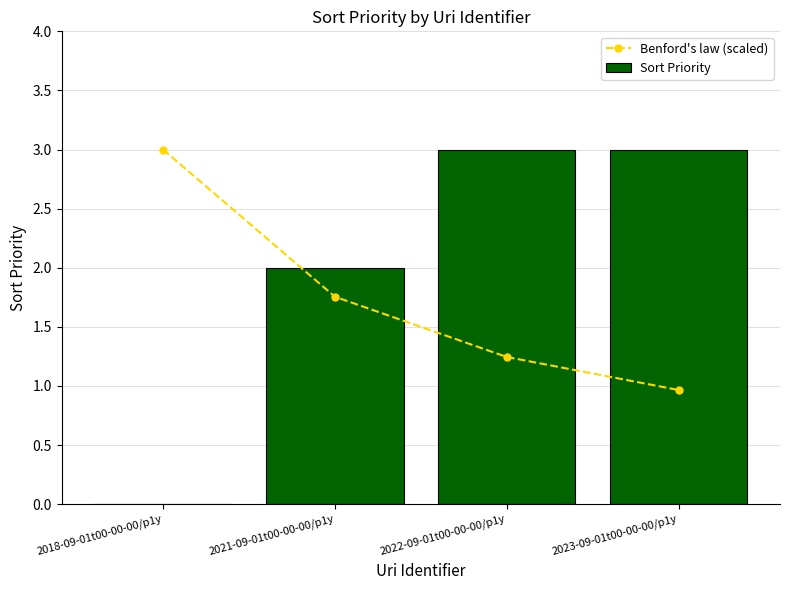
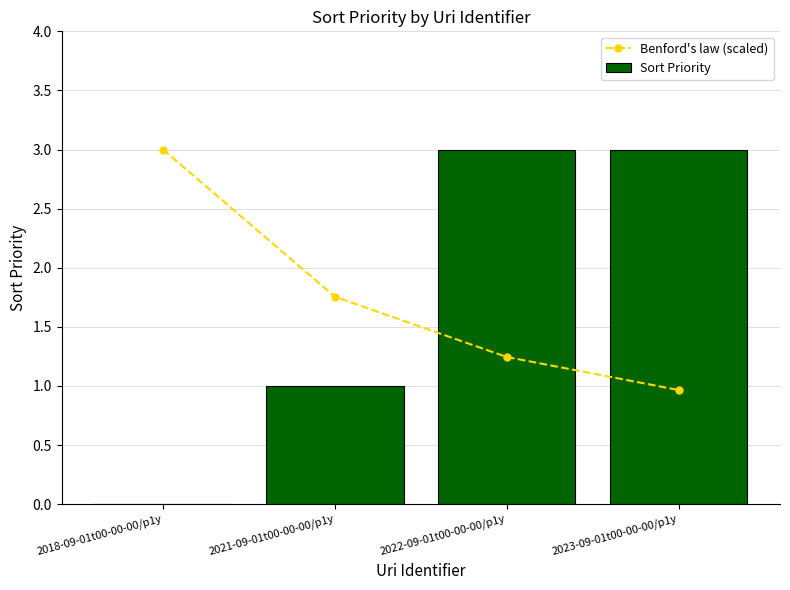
  {
    "Benford's law (scaled)": {
      "2018-09-01t00-00-00/p1y": 3,
      "2021-09-01t00-00-00/p1y": 1.75,
      "2022-09-01t00-00-00/p1y": 1.25,
      "2023-09-01t00-00-00/p1y": 0.97
    },
    "Sort Priority": {
      "2018-09-01t00-00-00/p1y": 0,
-     "2021-09-01t00-00-00/p1y": 2,
+     "2021-09-01t00-00-00/p1y": 1,
      "2022-09-01t00-00-00/p1y": 3,
      "2023-09-01t00-00-00/p1y": 3
    }
  }
